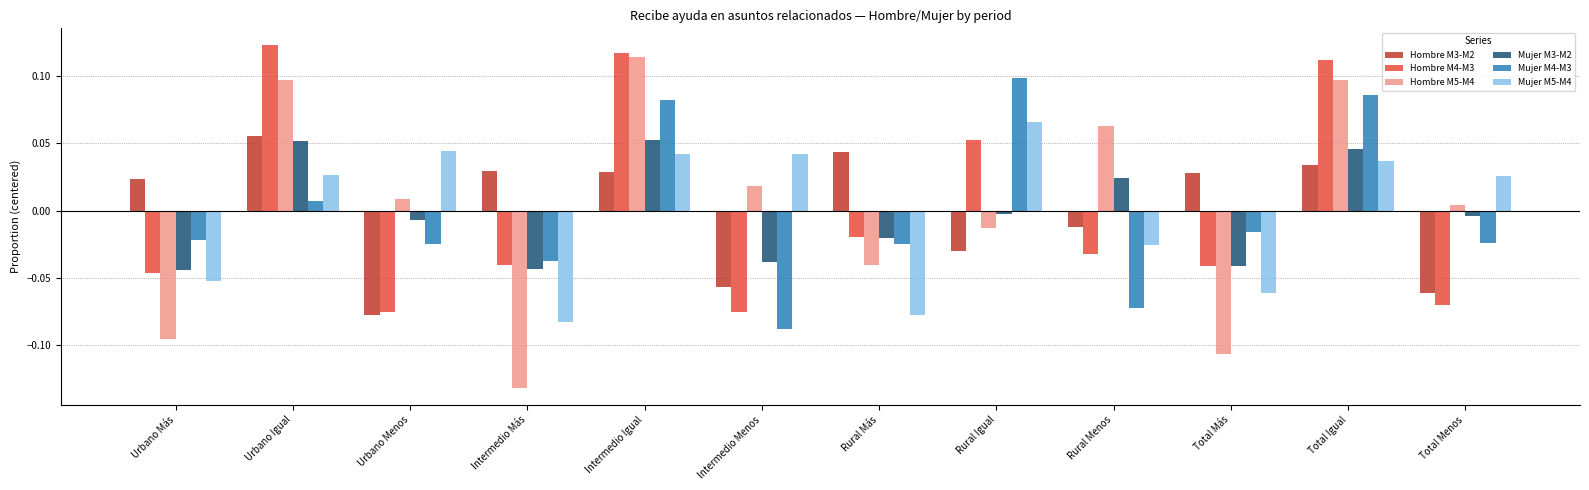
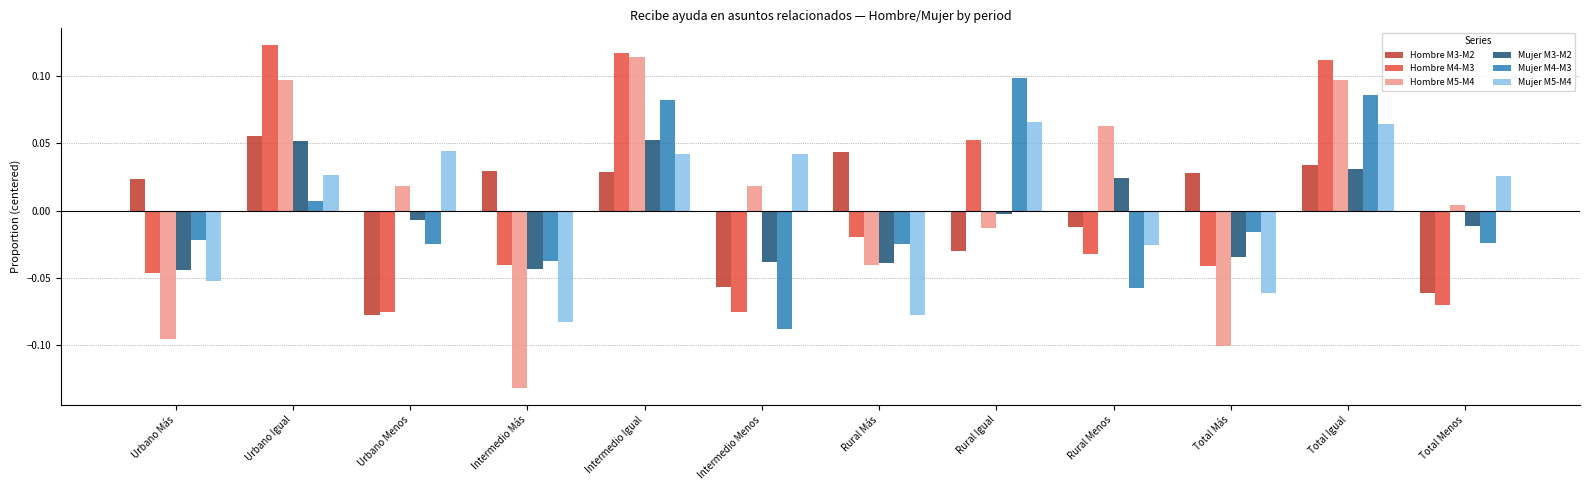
  {
    "Hombre M5-M4": {
      "Urbano Más": -0.095,
      "Urbano Igual": 0.097,
-     "Urbano Menos": 0.009,
+     "Urbano Menos": 0.018,
      "Intermedio Más": -0.132,
      "Intermedio Igual": 0.114,
      "Intermedio Menos": 0.018,
      "Rural Más": -0.040,
      "Rural Igual": -0.013,
      "Rural Menos": 0.063,
-     "Total Más": -0.106,
+     "Total Más": -0.100,
      "Total Igual": 0.097,
      "Total Menos": 0.004
    },
    "Mujer M3-M2": {
      "Urbano Más": -0.044,
      "Urbano Igual": 0.052,
      "Urbano Menos": -0.007,
      "Intermedio Más": -0.043,
      "Intermedio Igual": 0.052,
      "Intermedio Menos": -0.038,
-     "Rural Más": -0.020,
+     "Rural Más": -0.039,
      "Rural Igual": -0.003,
      "Rural Menos": 0.024,
-     "Total Más": -0.041,
-     "Total Igual": 0.046,
-     "Total Menos": -0.004
+     "Total Más": -0.035,
+     "Total Igual": 0.031,
+     "Total Menos": -0.011
    },
    "Mujer M4-M3": {
      "Urbano Más": -0.022,
      "Urbano Igual": 0.007,
      "Urbano Menos": -0.025,
      "Intermedio Más": -0.037,
      "Intermedio Igual": 0.082,
      "Intermedio Menos": -0.088,
      "Rural Más": -0.025,
      "Rural Igual": 0.098,
-     "Rural Menos": -0.072,
+     "Rural Menos": -0.057,
      "Total Más": -0.016,
      "Total Igual": 0.086,
      "Total Menos": -0.024
    },
    "Mujer M5-M4": {
      "Urbano Más": -0.052,
      "Urbano Igual": 0.026,
      "Urbano Menos": 0.044,
      "Intermedio Más": -0.083,
      "Intermedio Igual": 0.042,
      "Intermedio Menos": 0.042,
      "Rural Más": -0.077,
      "Rural Igual": 0.066,
      "Rural Menos": -0.026,
      "Total Más": -0.061,
-     "Total Igual": 0.037,
+     "Total Igual": 0.064,
      "Total Menos": 0.025
    }
  }
